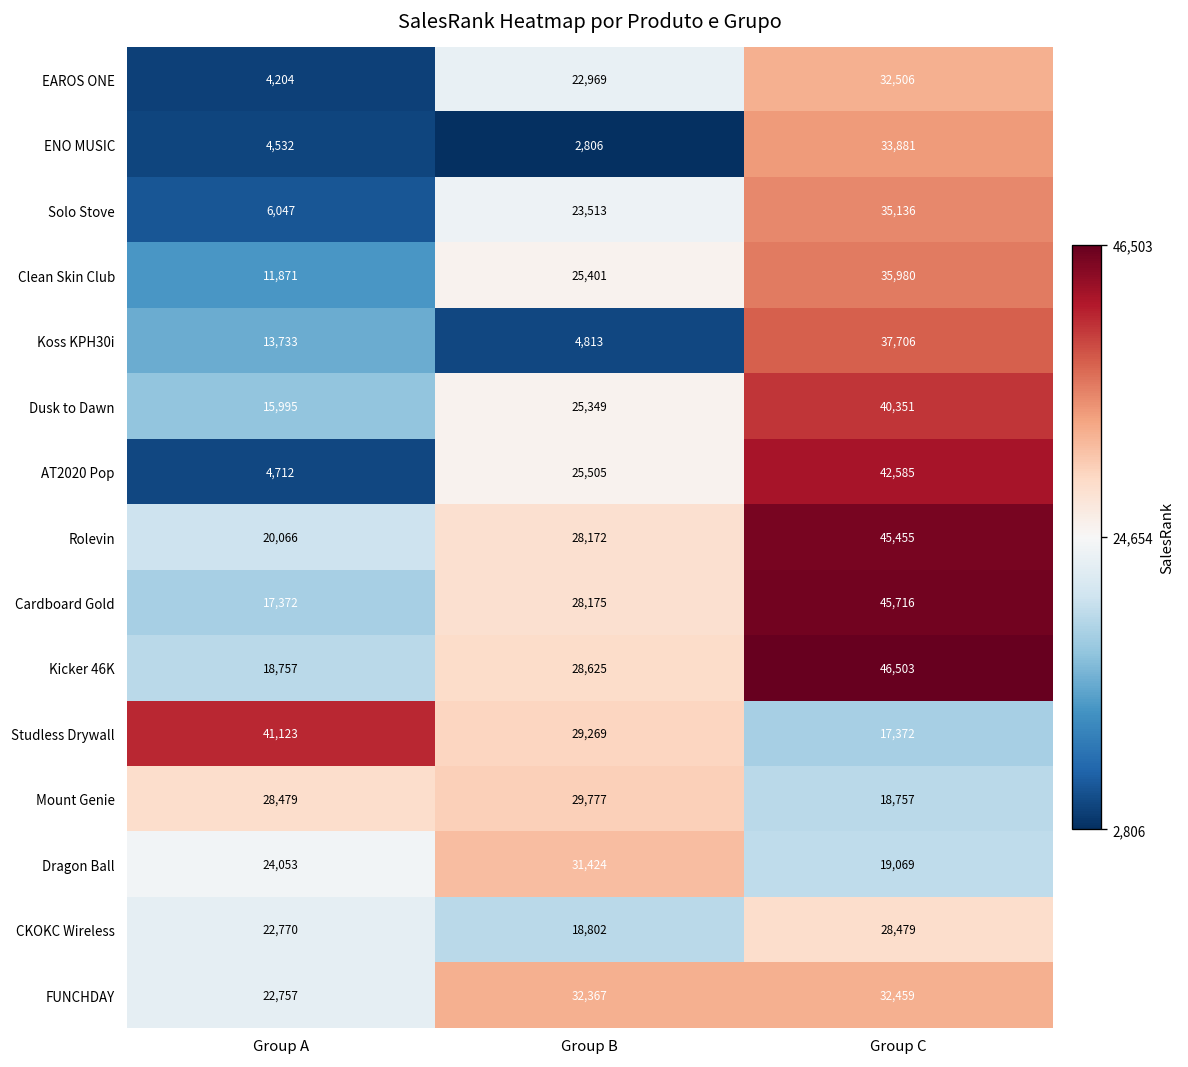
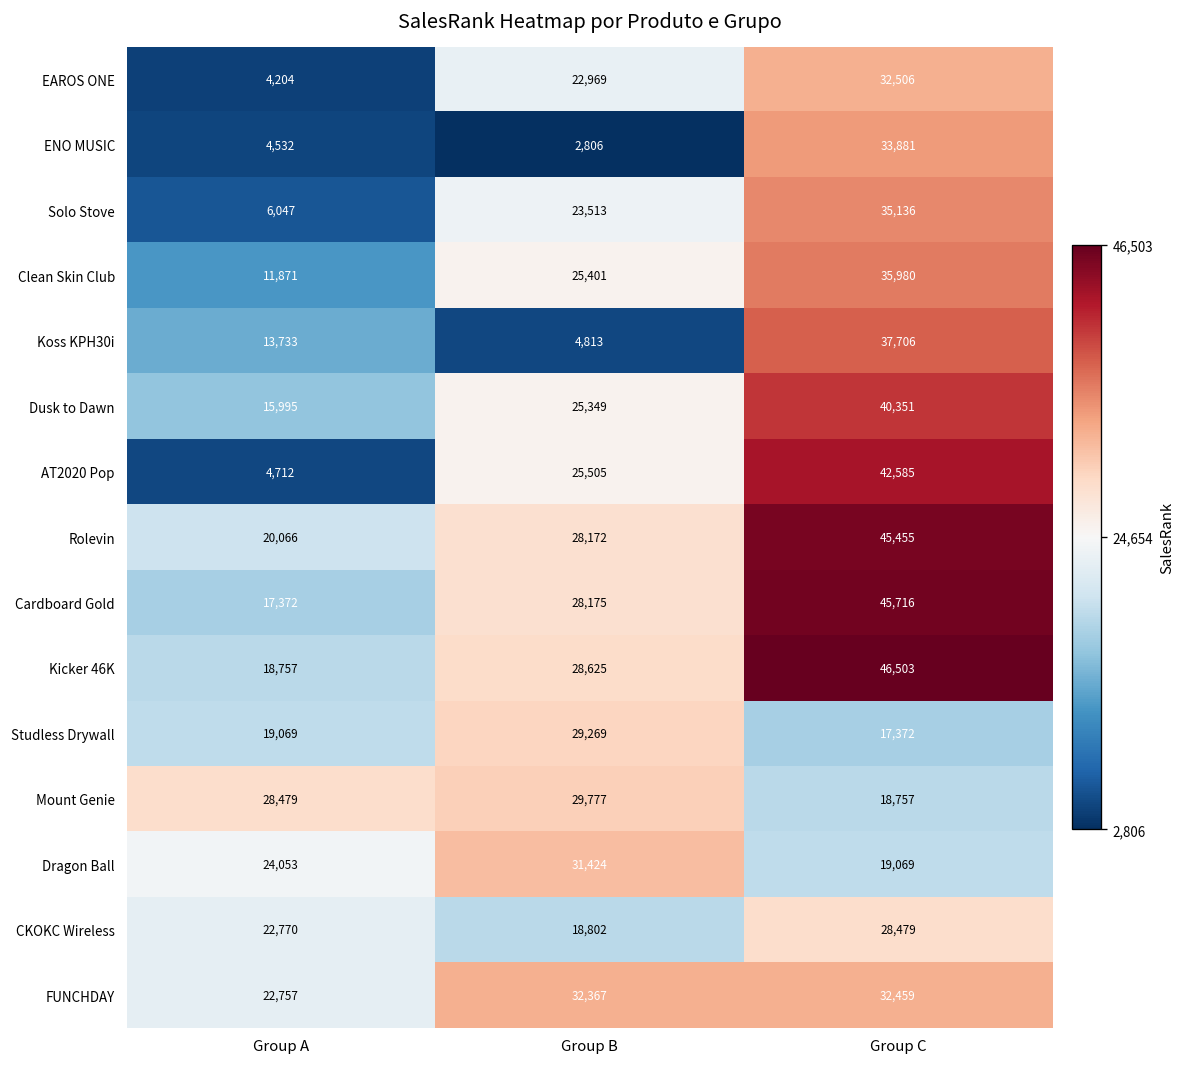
  {
    "EAROS ONE": {
      "Group A": "4,204",
      "Group B": "22,969",
      "Group C": "32,506"
    },
    "ENO MUSIC": {
      "Group A": "4,532",
      "Group B": "2,806",
      "Group C": "33,881"
    },
    "Solo Stove": {
      "Group A": "6,047",
      "Group B": "23,513",
      "Group C": "35,136"
    },
    "Clean Skin Club": {
      "Group A": "11,871",
      "Group B": "25,401",
      "Group C": "35,980"
    },
    "Koss KPH30i": {
      "Group A": "13,733",
      "Group B": "4,813",
      "Group C": "37,706"
    },
    "Dusk to Dawn": {
      "Group A": "15,995",
      "Group B": "25,349",
      "Group C": "40,351"
    },
    "AT2020 Pop": {
      "Group A": "4,712",
      "Group B": "25,505",
      "Group C": "42,585"
    },
    "Rolevin": {
      "Group A": "20,066",
      "Group B": "28,172",
      "Group C": "45,455"
    },
    "Cardboard Gold": {
      "Group A": "17,372",
      "Group B": "28,175",
      "Group C": "45,716"
    },
    "Kicker 46K": {
      "Group A": "18,757",
      "Group B": "28,625",
      "Group C": "46,503"
    },
    "Studless Drywall": {
-     "Group A": "41,123",
+     "Group A": "19,069",
      "Group B": "29,269",
      "Group C": "17,372"
    },
    "Mount Genie": {
      "Group A": "28,479",
      "Group B": "29,777",
      "Group C": "18,757"
    },
    "Dragon Ball": {
      "Group A": "24,053",
      "Group B": "31,424",
      "Group C": "19,069"
    },
    "CKOKC Wireless": {
      "Group A": "22,770",
      "Group B": "18,802",
      "Group C": "28,479"
    },
    "FUNCHDAY": {
      "Group A": "22,757",
      "Group B": "32,367",
      "Group C": "32,459"
    }
  }
